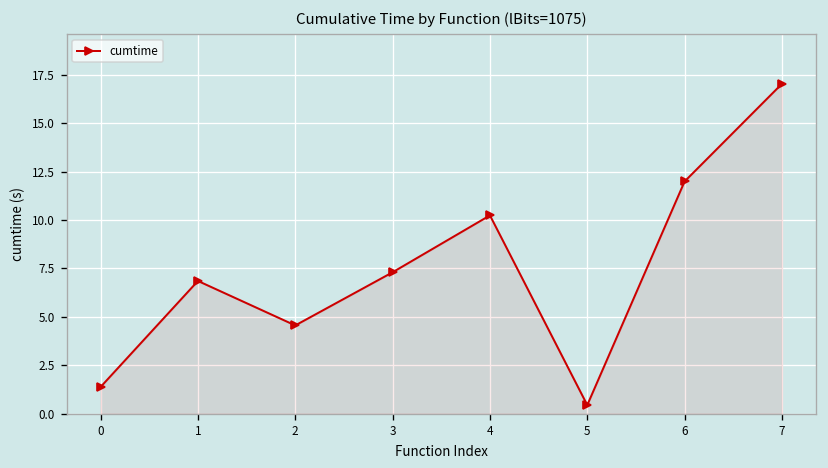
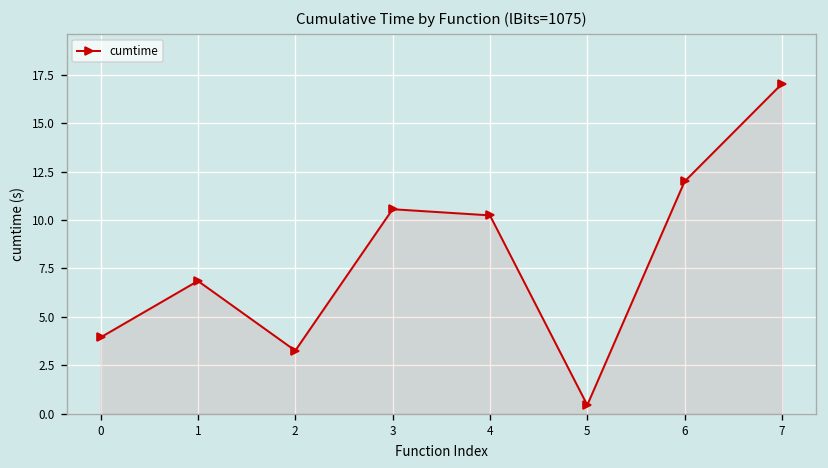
  {
-   "0": 1.4,
+   "0": 3.9,
    "1": 6.9,
-   "2": 4.6,
-   "3": 7.3,
+   "2": 3.3,
+   "3": 10.6,
    "4": 10.2,
    "5": 0.4,
    "6": 12.0,
    "7": 17.0
  }
